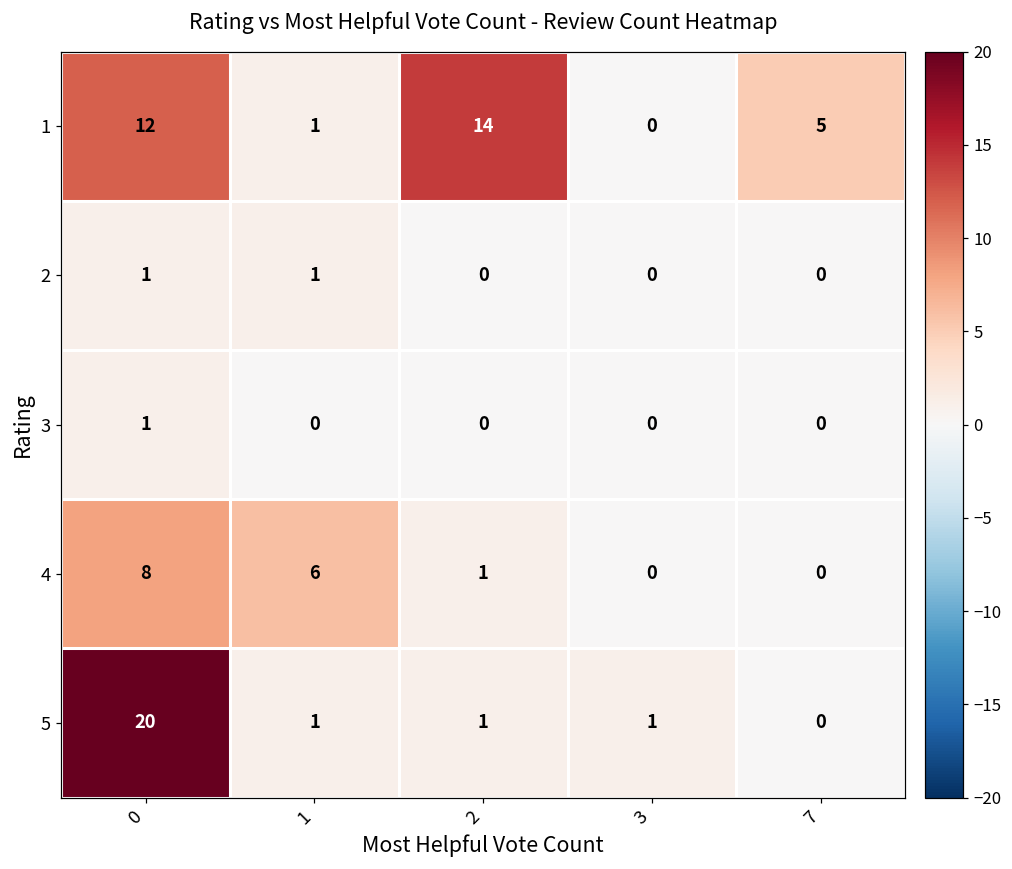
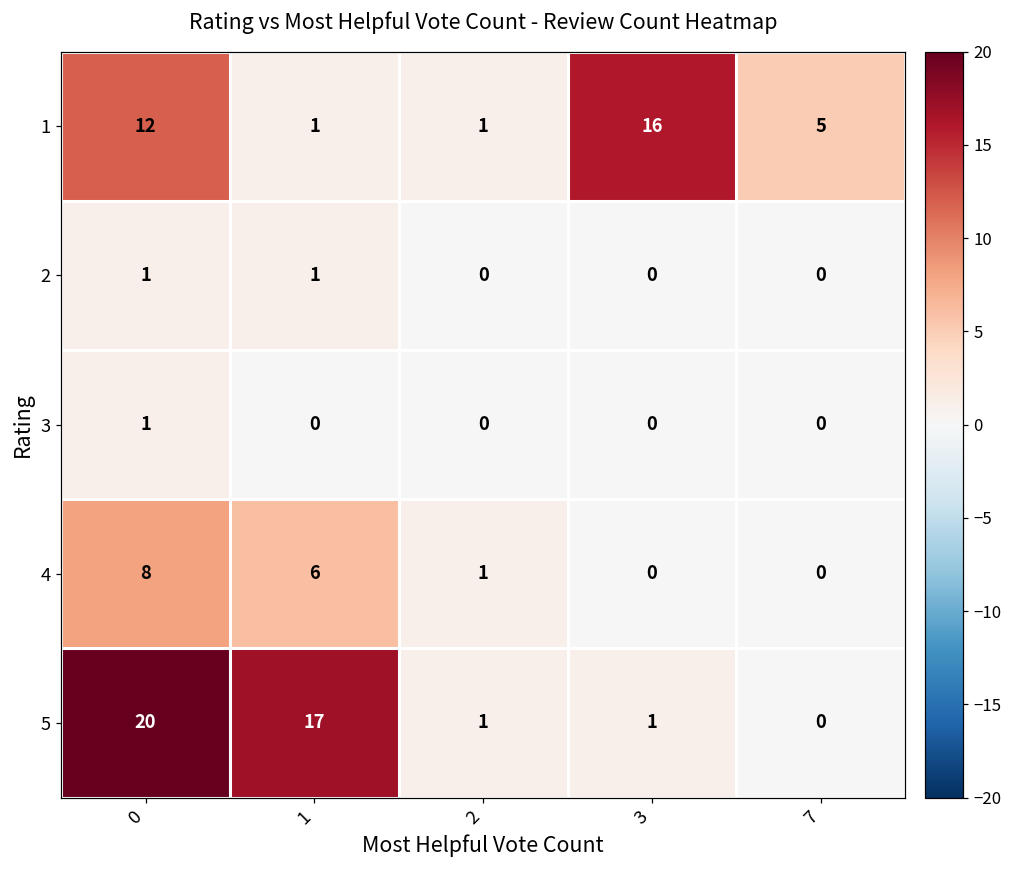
  {
    "1": {
      "0": 12,
      "1": 1,
-     "2": 14,
-     "3": 0,
+     "2": 1,
+     "3": 16,
      "7": 5
    },
    "2": {
      "0": 1,
      "1": 1,
      "2": 0,
      "3": 0,
      "7": 0
    },
    "3": {
      "0": 1,
      "1": 0,
      "2": 0,
      "3": 0,
      "7": 0
    },
    "4": {
      "0": 8,
      "1": 6,
      "2": 1,
      "3": 0,
      "7": 0
    },
    "5": {
      "0": 20,
-     "1": 1,
+     "1": 17,
      "2": 1,
      "3": 1,
      "7": 0
    }
  }
